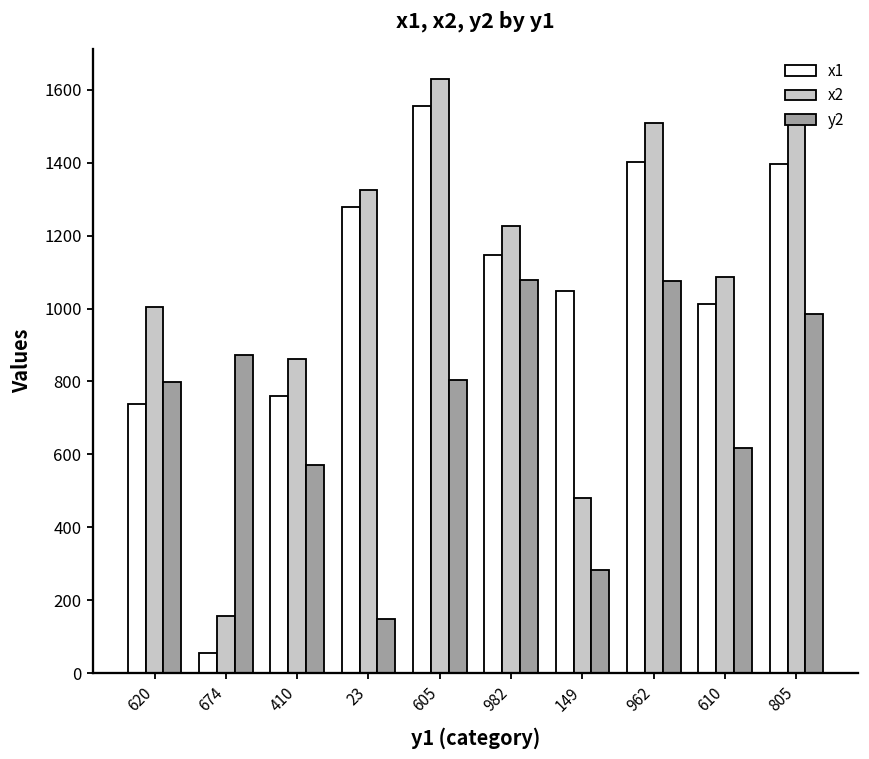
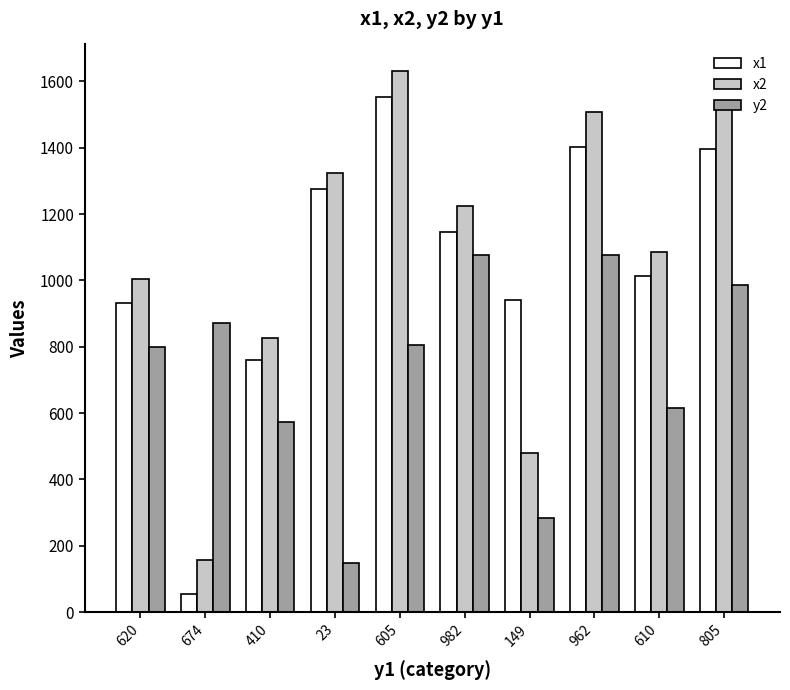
  {
    "x1": {
-     "620": 740,
+     "620": 930,
      "674": 60,
      "410": 760,
      "23": 1280,
      "605": 1550,
      "982": 1150,
-     "149": 1050,
+     "149": 940,
      "962": 1400,
      "610": 1010,
      "805": 1400
    },
    "x2": {
      "620": 1000,
      "674": 160,
-     "410": 860,
+     "410": 830,
      "23": 1320,
      "605": 1630,
      "982": 1230,
      "149": 480,
      "962": 1510,
      "610": 1090,
      "805": 1520
    },
    "y2": {
      "620": 800,
      "674": 870,
      "410": 570,
      "23": 150,
      "605": 800,
      "982": 1080,
      "149": 280,
      "962": 1080,
      "610": 620,
      "805": 990
    }
  }
